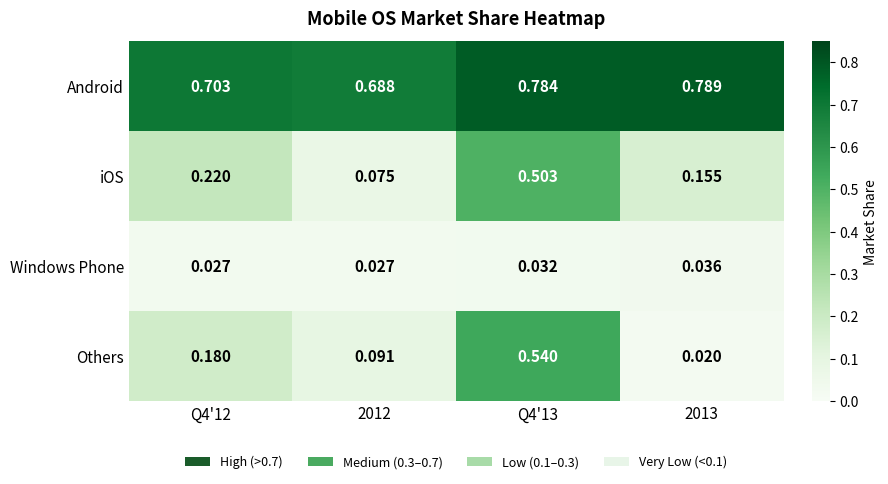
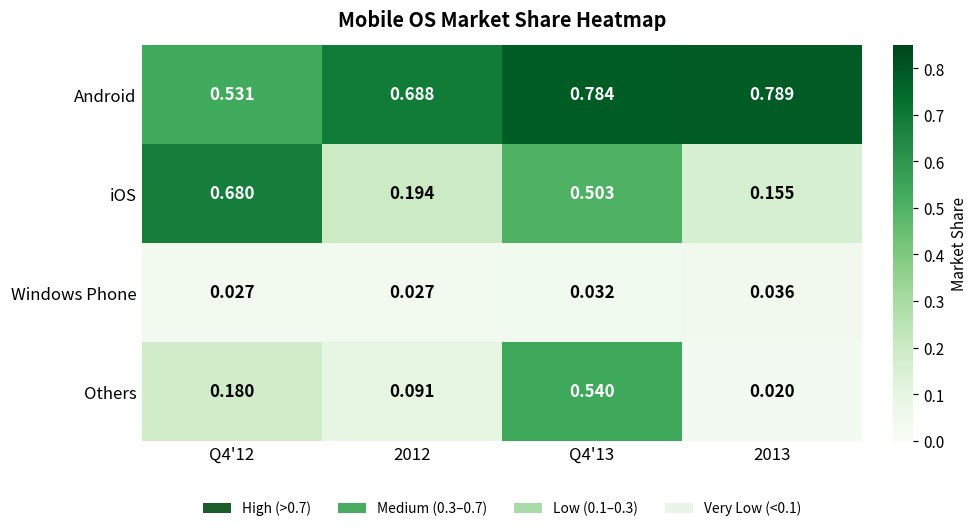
  {
    "Android": {
-     "Q4'12": 0.703,
+     "Q4'12": 0.531,
      "2012": 0.688,
      "Q4'13": 0.784,
      "2013": 0.789
    },
    "iOS": {
-     "Q4'12": 0.220,
-     "2012": 0.075,
+     "Q4'12": 0.680,
+     "2012": 0.194,
      "Q4'13": 0.503,
      "2013": 0.155
    },
    "Windows Phone": {
      "Q4'12": 0.027,
      "2012": 0.027,
      "Q4'13": 0.032,
      "2013": 0.036
    },
    "Others": {
      "Q4'12": 0.180,
      "2012": 0.091,
      "Q4'13": 0.540,
      "2013": 0.020
    }
  }
